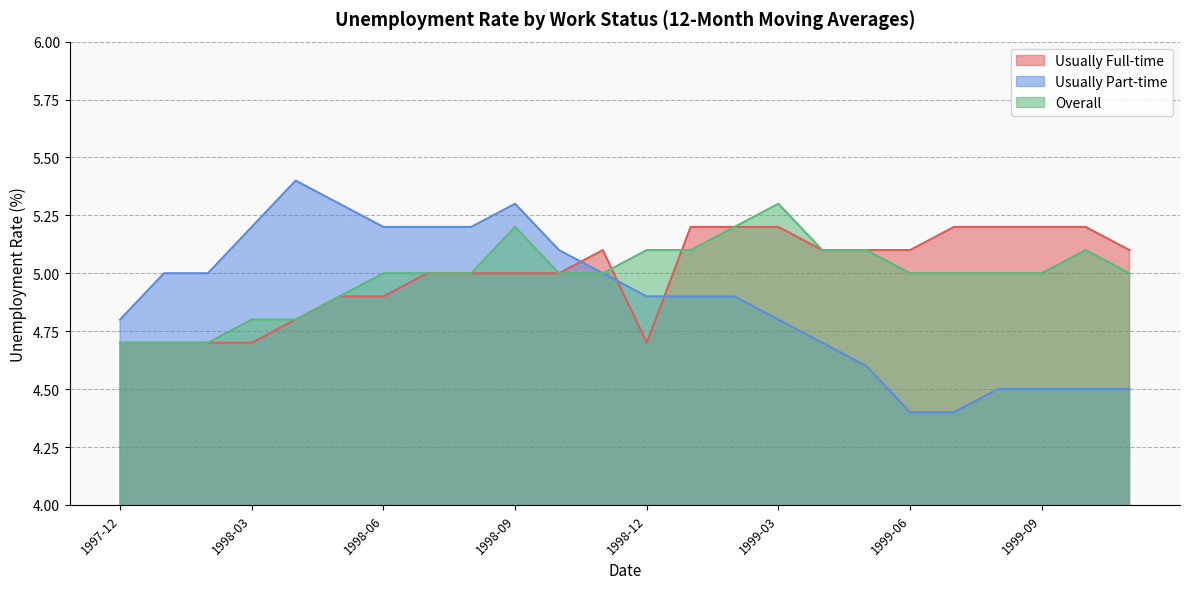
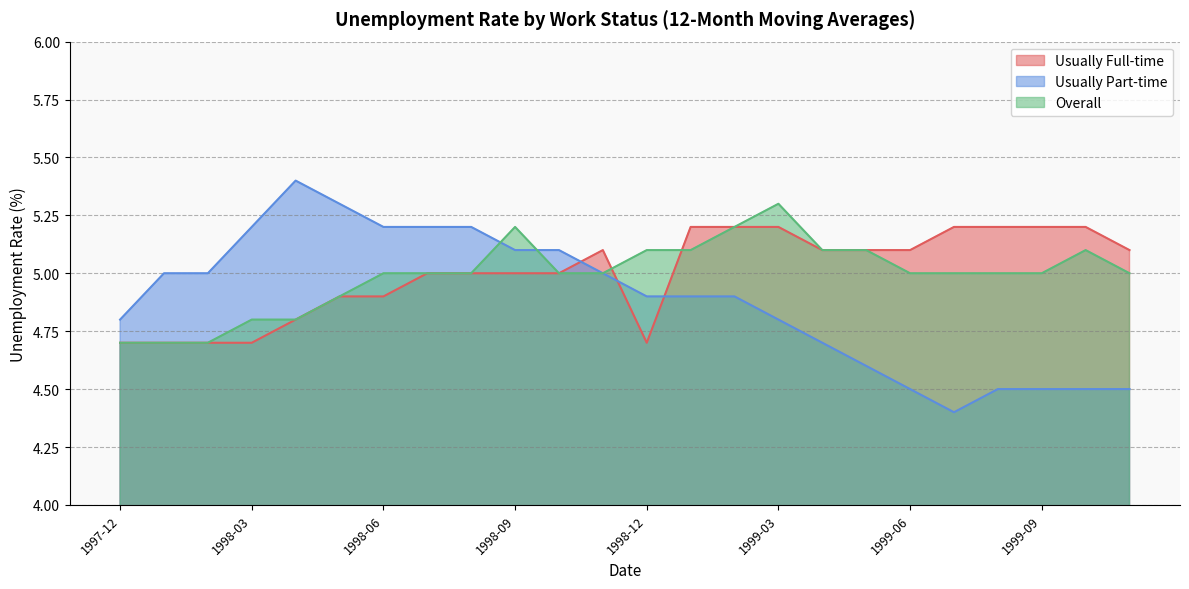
  {
    "Usually Full-time": {
      "1998-03": 4.7,
      "1998-06": 4.9,
      "1998-09": 5.0,
      "1998-12": 4.7,
      "1999-03": 5.2,
      "1999-06": 5.1,
      "1999-09": 5.2
    },
    "Usually Part-time": {
      "1997-12": 4.8,
      "1998-03": 5.2,
      "1998-06": 5.2,
-     "1998-09": 5.3,
+     "1998-09": 5.1,
      "1998-12": 4.9,
      "1999-03": 4.8,
-     "1999-06": 4.4,
+     "1999-06": 4.5,
      "1999-09": 4.5
    },
    "Overall": {
      "1998-03": 4.8,
      "1998-06": 5.0,
      "1998-09": 5.2,
      "1998-12": 5.1,
      "1999-03": 5.3,
      "1999-06": 5.0,
      "1999-09": 5.0
    }
  }
